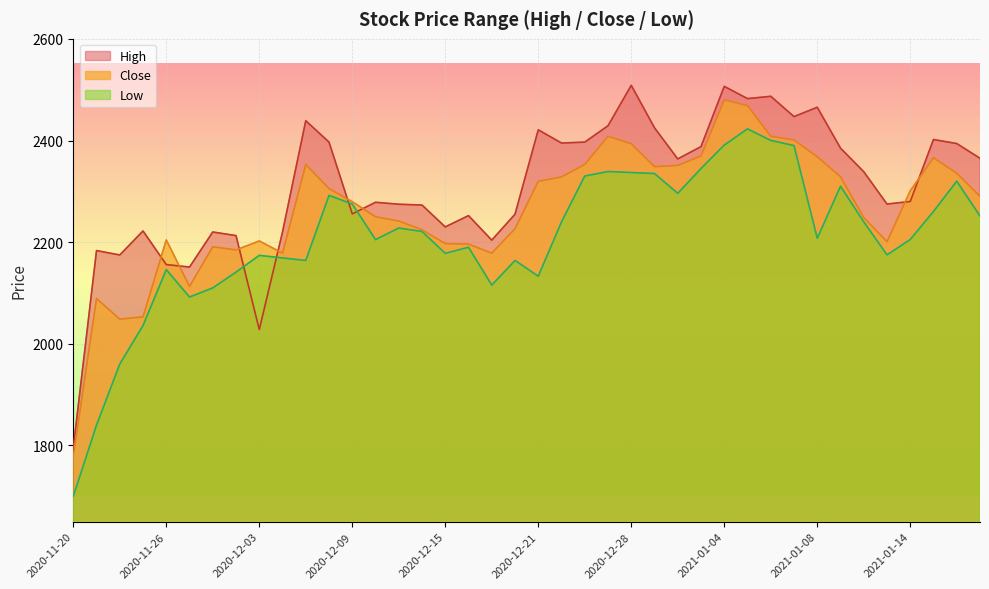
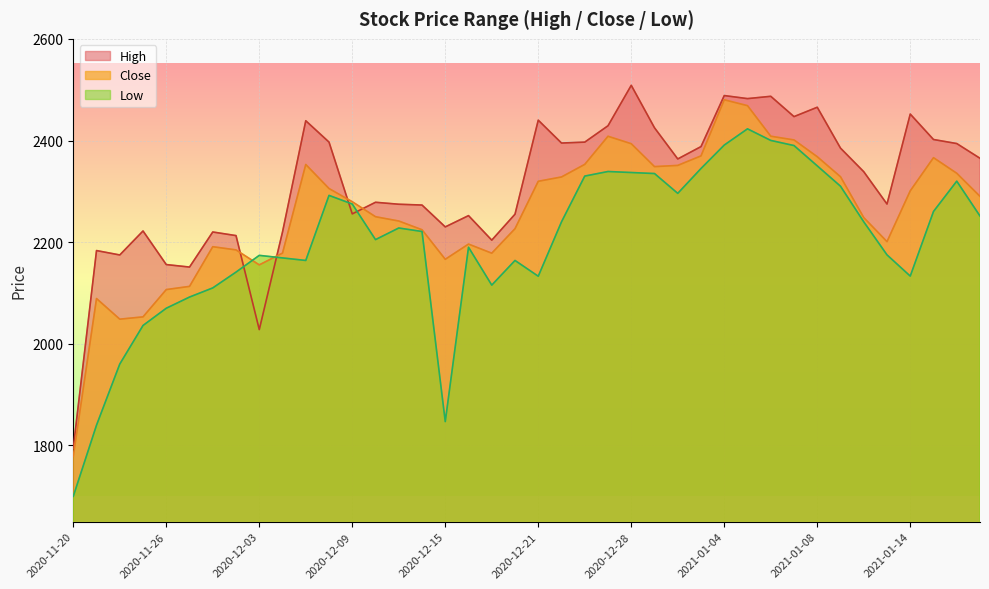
  {
    "High": {
      "2020-11-20": 1800,
      "2020-11-26": 2160,
      "2020-12-03": 2030,
      "2020-12-09": 2260,
      "2020-12-15": 2230,
-     "2020-12-21": 2420,
+     "2020-12-21": 2440,
      "2020-12-28": 2510,
-     "2021-01-04": 2510,
+     "2021-01-04": 2490,
      "2021-01-08": 2470,
-     "2021-01-14": 2280
+     "2021-01-14": 2450
    },
    "Close": {
      "2020-11-20": 1780,
-     "2020-11-26": 2200,
-     "2020-12-03": 2200,
-     "2020-12-15": 2200,
+     "2020-11-26": 2110,
+     "2020-12-03": 2160,
+     "2020-12-15": 2170,
      "2020-12-21": 2320,
      "2020-12-28": 2390,
      "2021-01-04": 2480,
      "2021-01-08": 2370,
      "2021-01-14": 2300
    },
    "Low": {
      "2020-11-20": 1700,
-     "2020-11-26": 2150,
+     "2020-11-26": 2070,
      "2020-12-03": 2170,
-     "2020-12-15": 2180,
+     "2020-12-15": 1850,
      "2020-12-21": 2130,
      "2020-12-28": 2340,
      "2021-01-04": 2390,
-     "2021-01-08": 2210,
-     "2021-01-14": 2210
+     "2021-01-08": 2350,
+     "2021-01-14": 2130
    }
  }
